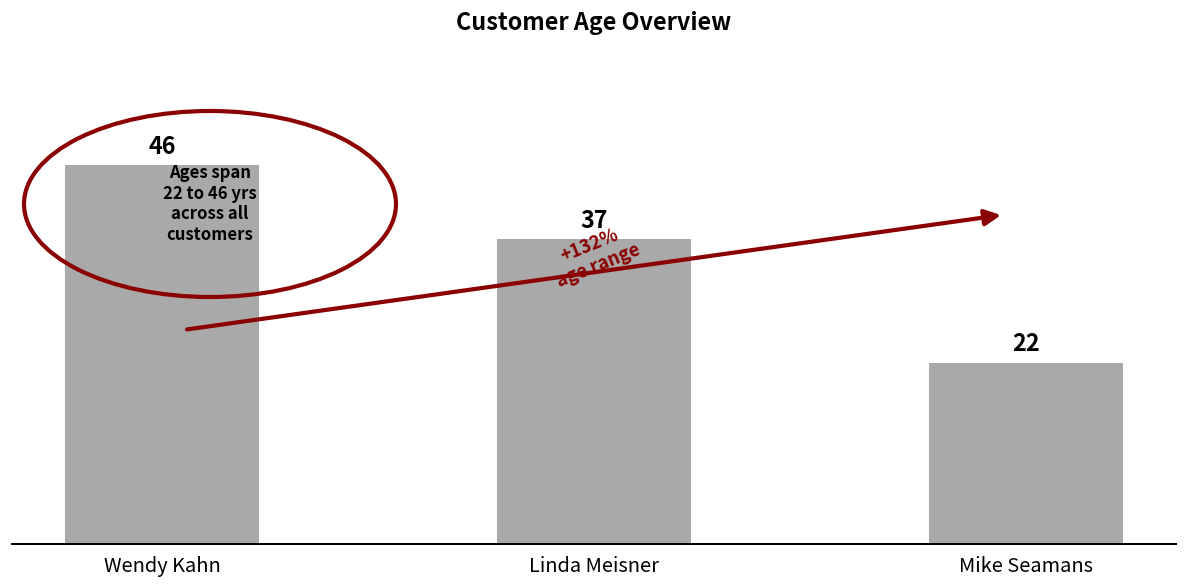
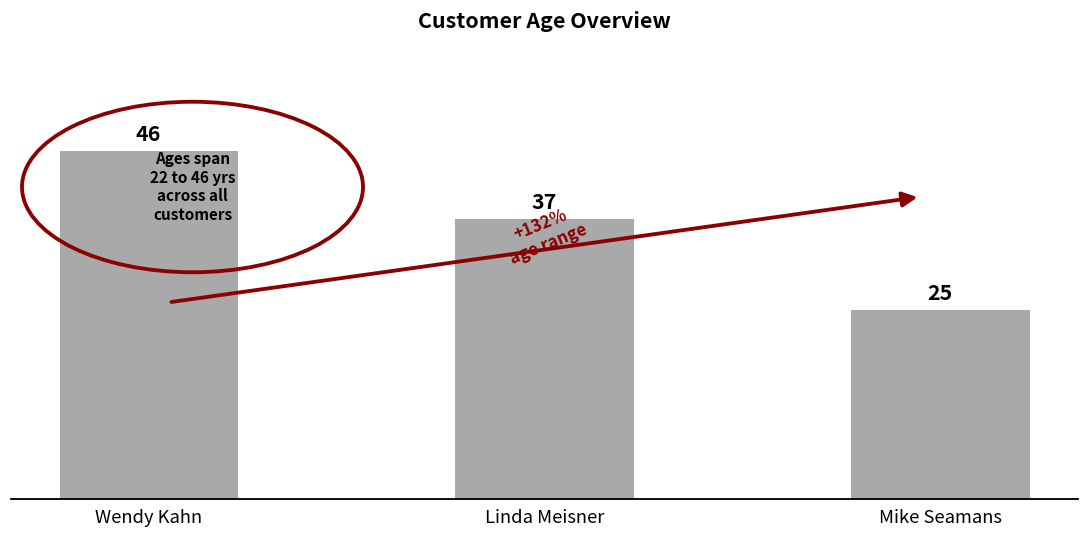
  {
    "Wendy Kahn": 46,
-   "Mike Seamans": 22
+   "Mike Seamans": 25
  }
